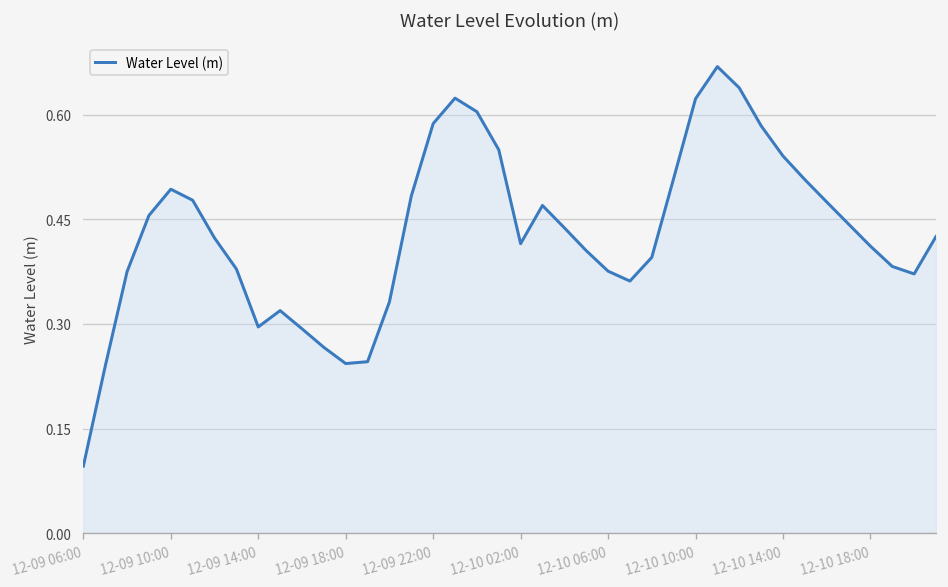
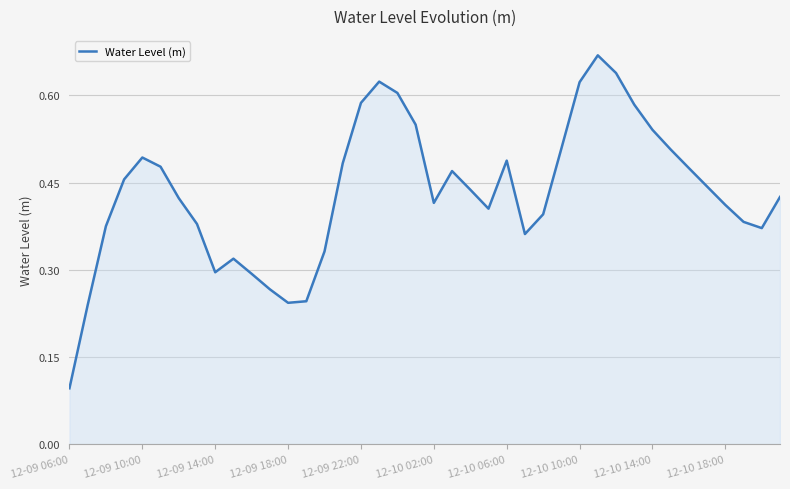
  {
    "12-09 06:00": 0.10,
    "12-09 10:00": 0.49,
    "12-09 14:00": 0.30,
    "12-09 18:00": 0.24,
    "12-09 22:00": 0.59,
    "12-10 02:00": 0.42,
-   "12-10 06:00": 0.38,
+   "12-10 06:00": 0.49,
    "12-10 10:00": 0.62,
    "12-10 14:00": 0.54,
    "12-10 18:00": 0.41
  }
